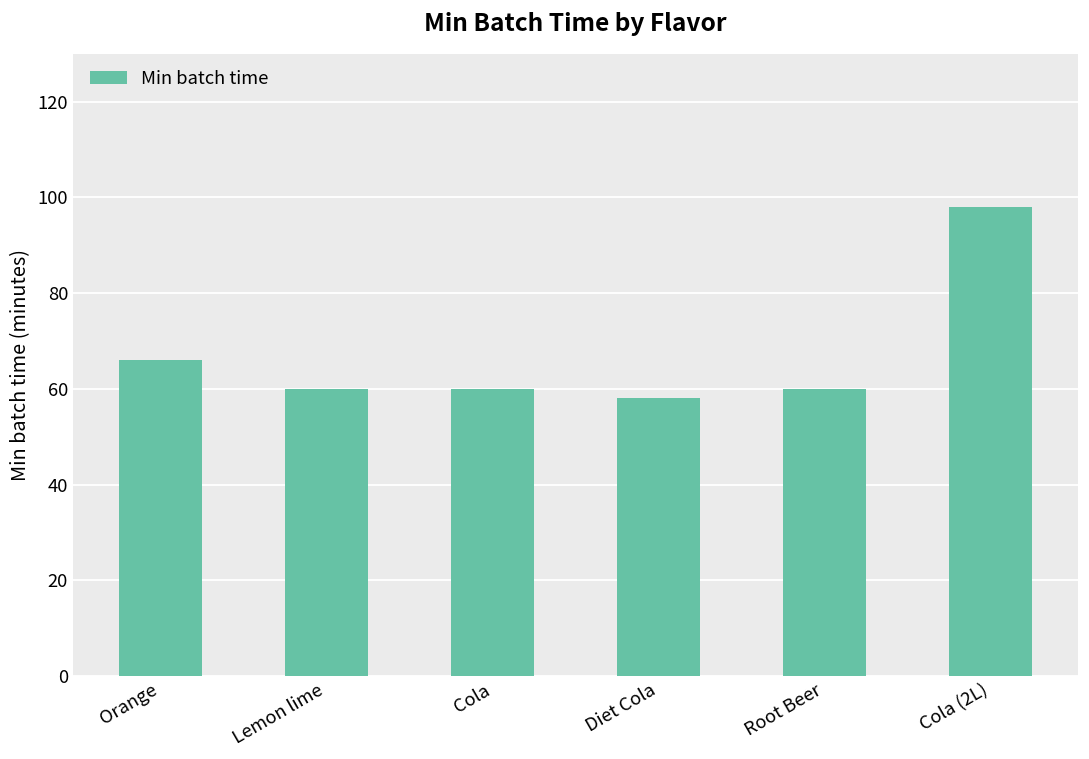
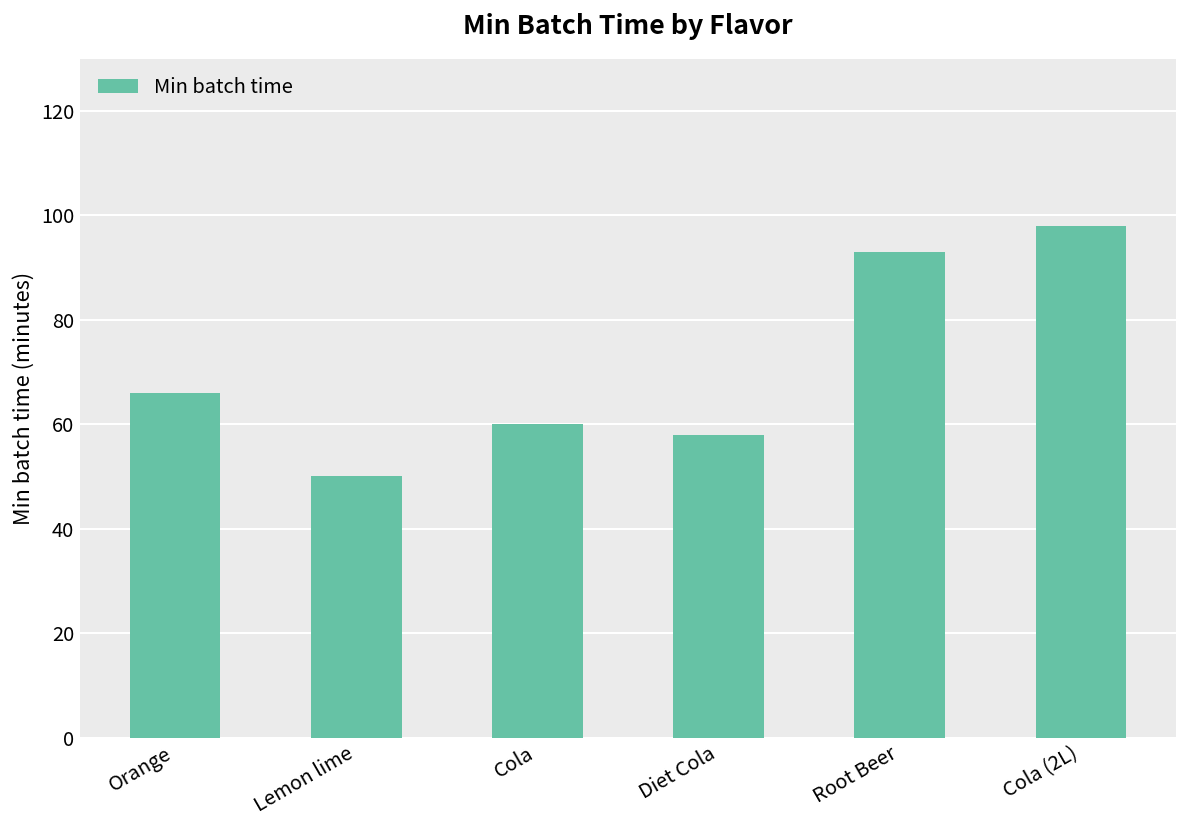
  {
    "Orange": 66,
-   "Lemon lime": 60,
+   "Lemon lime": 50,
    "Cola": 60,
    "Diet Cola": 58,
-   "Root Beer": 60,
+   "Root Beer": 93,
    "Cola (2L)": 98
  }
